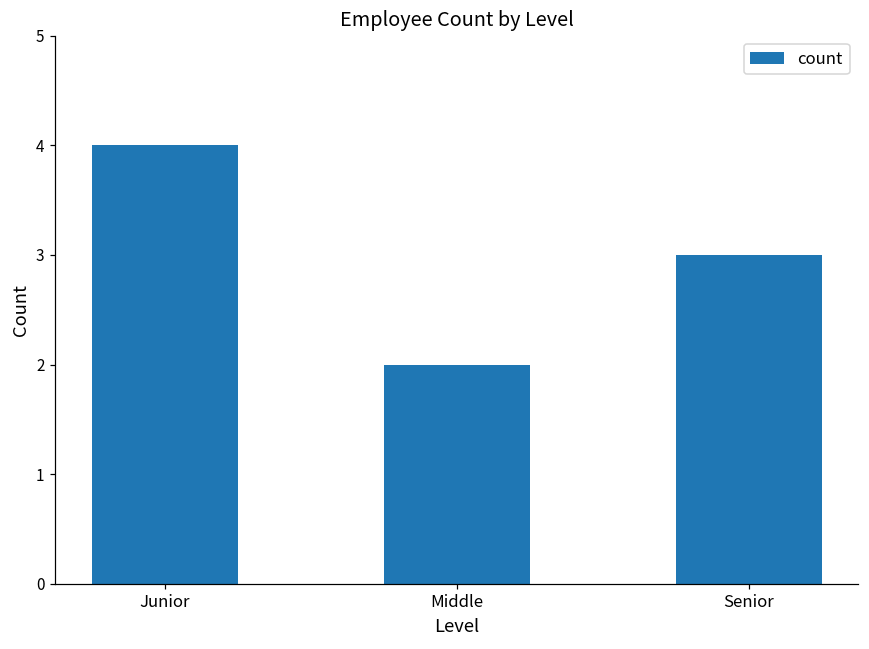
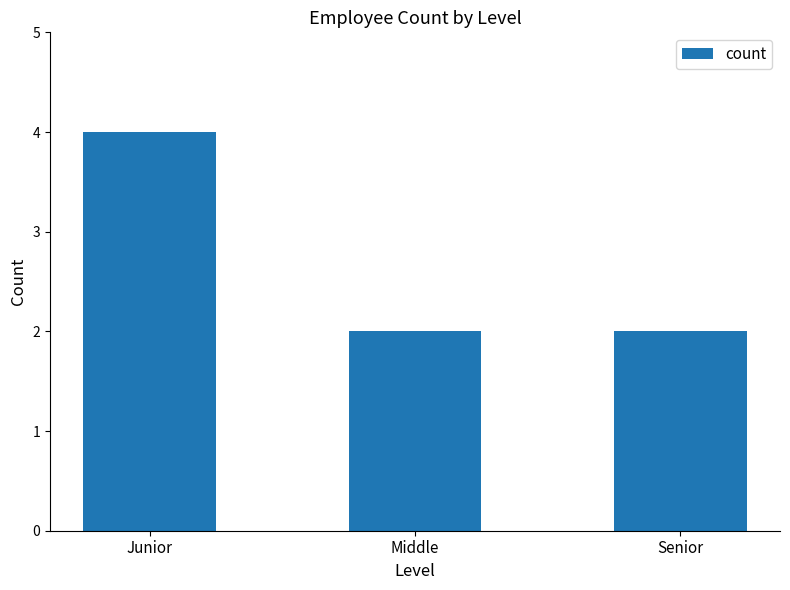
  {
    "Junior": 4,
    "Middle": 2,
-   "Senior": 3
+   "Senior": 2
  }
